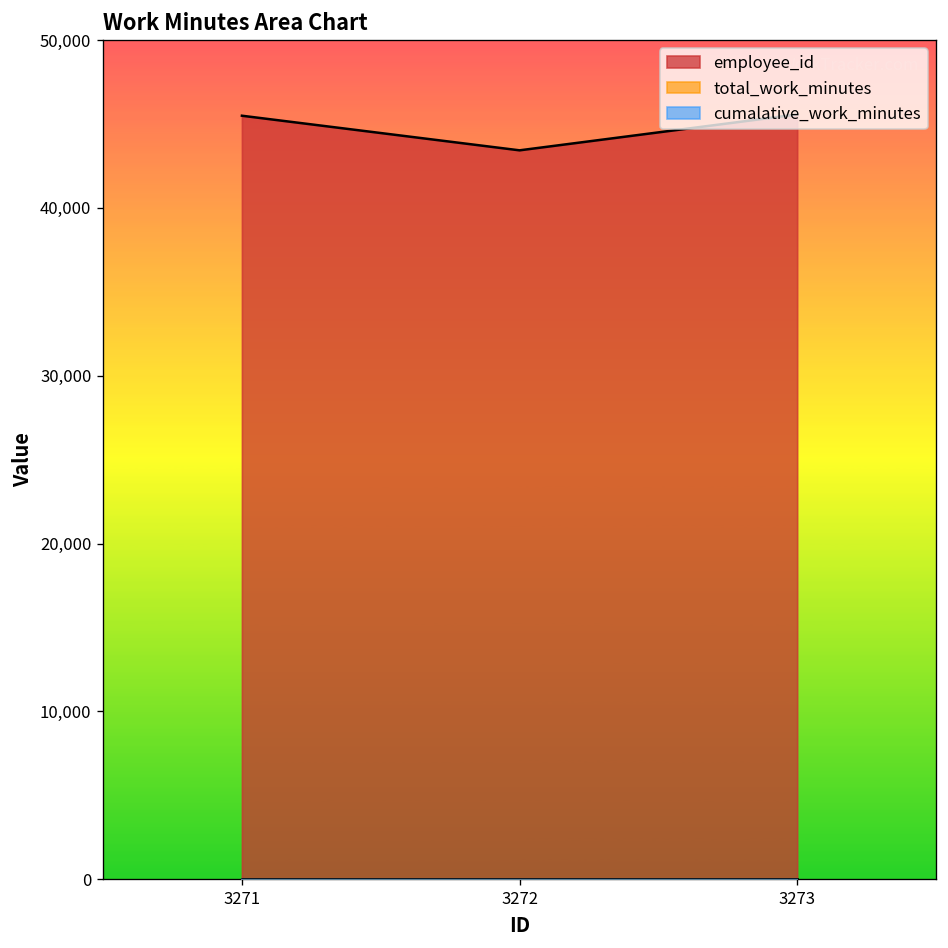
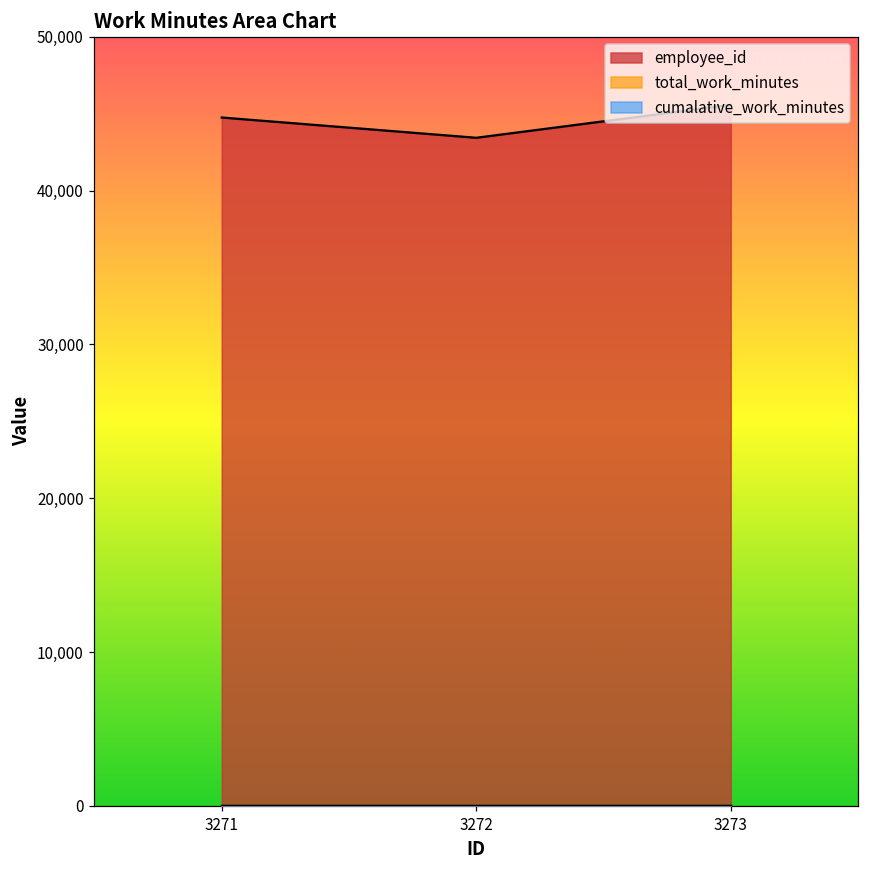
  {
    "employee_id": {
-     "3271": "45,500",
+     "3271": "44,700",
      "3272": "43,400"
    },
    "cumalative_work_minutes": {
      "3271": "0",
      "3272": "0",
      "3273": "0"
    }
  }
